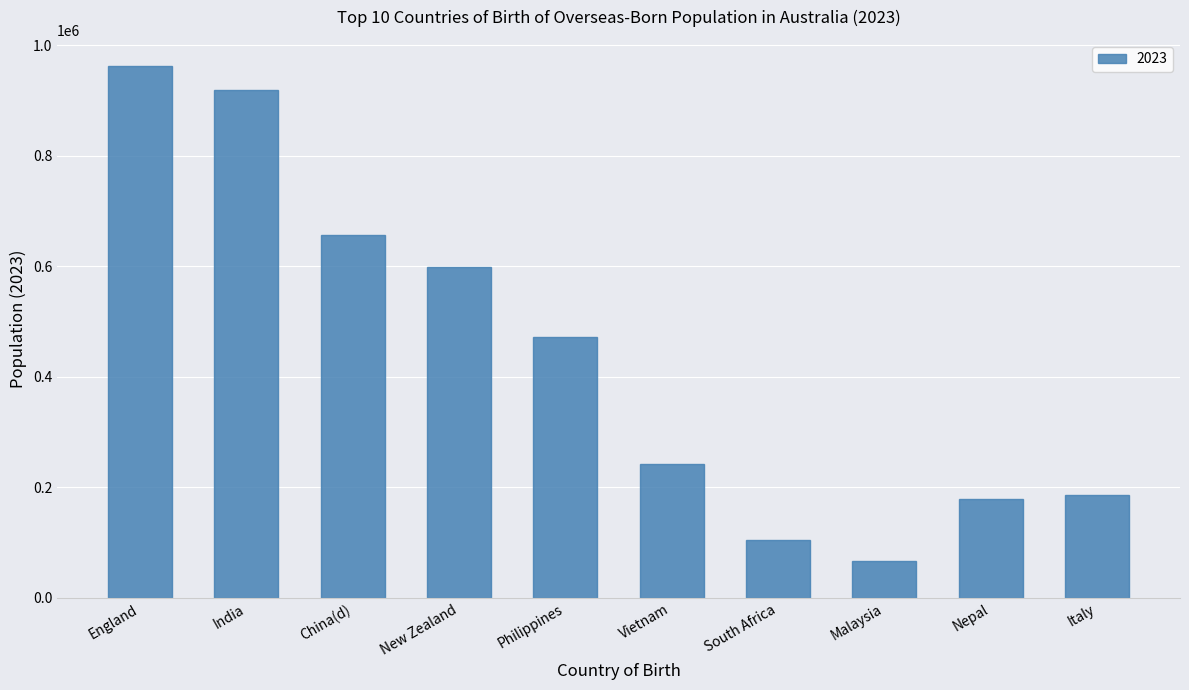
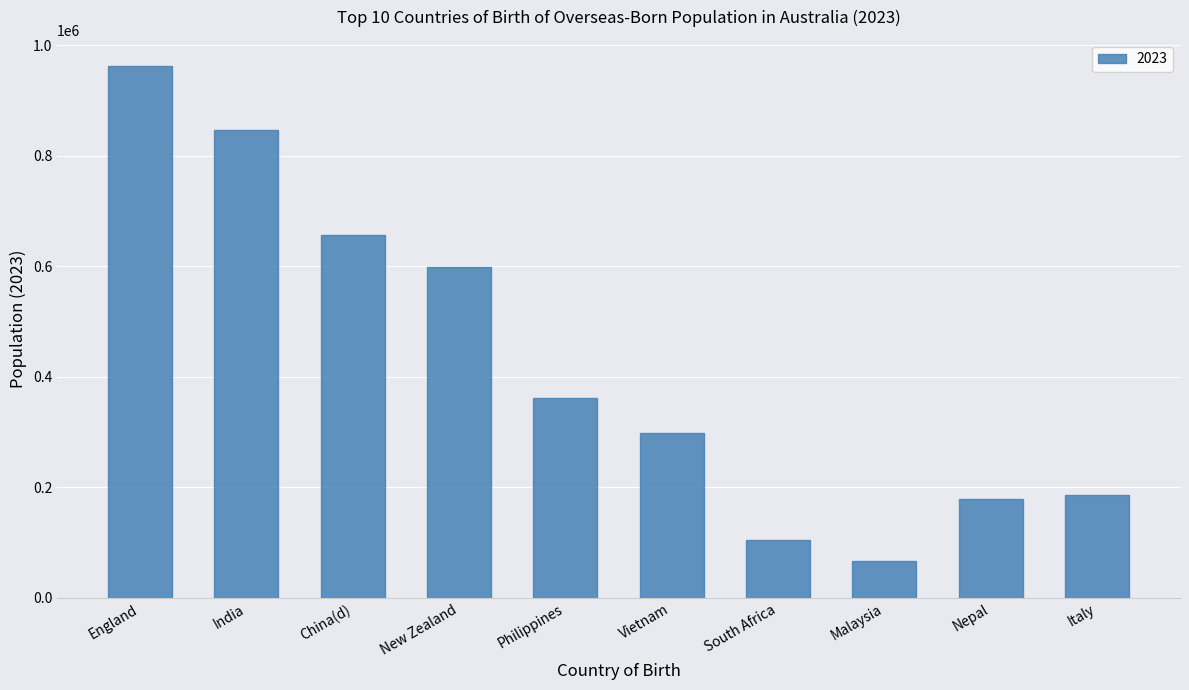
  {
    "England": 960000,
-   "India": 920000,
+   "India": 850000,
    "China(d)": 660000,
    "New Zealand": 600000,
-   "Philippines": 470000,
-   "Vietnam": 240000,
+   "Philippines": 360000,
+   "Vietnam": 300000,
    "South Africa": 110000,
    "Malaysia": 70000,
    "Nepal": 180000,
    "Italy": 190000
  }
